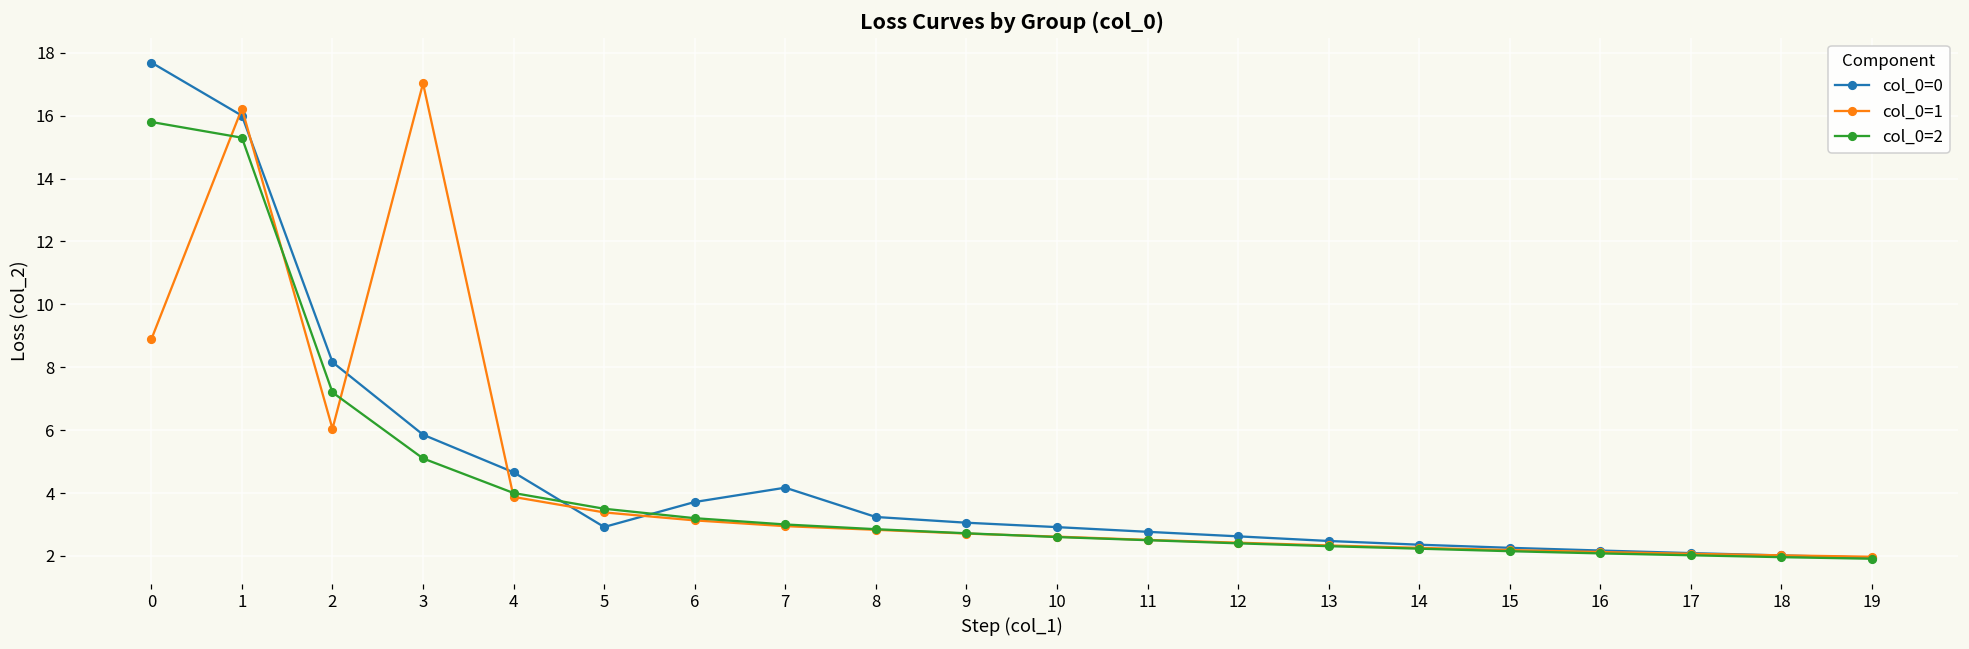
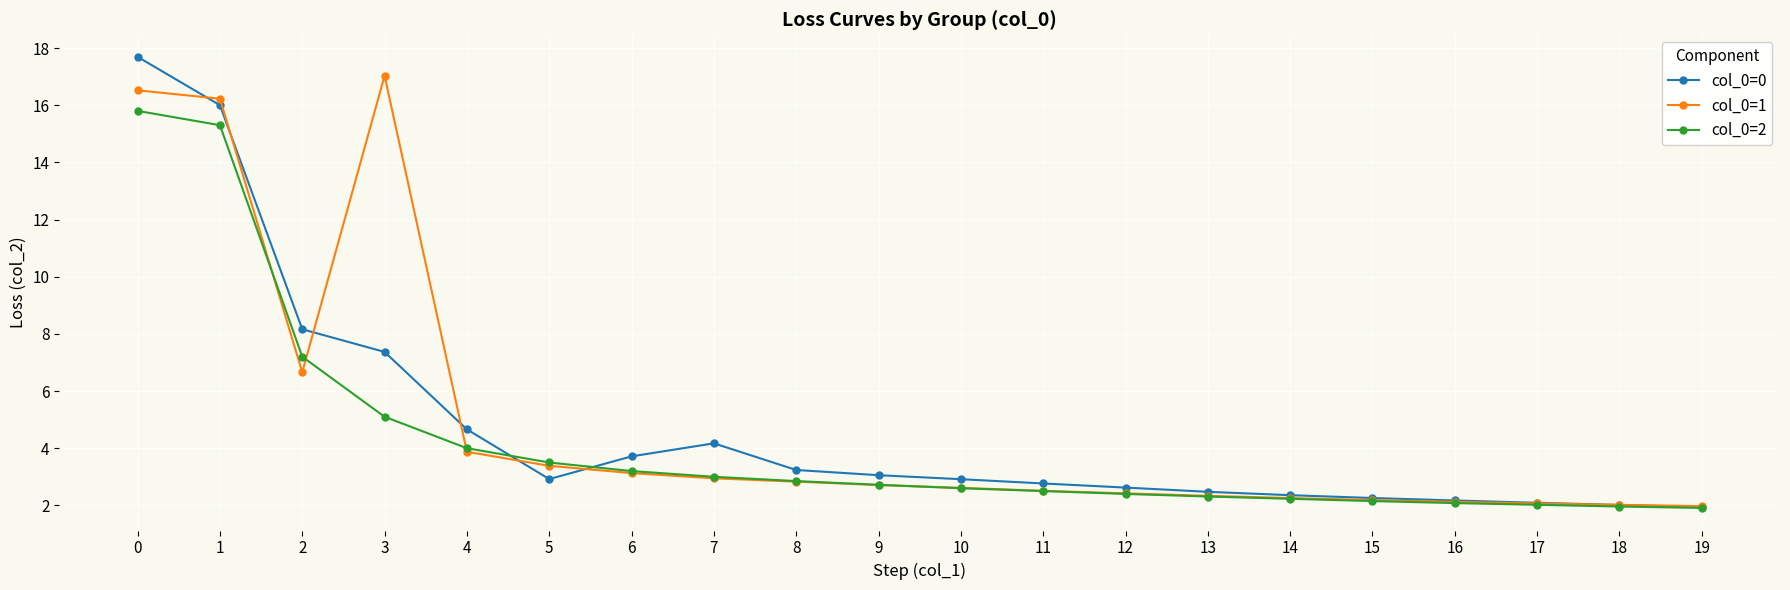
  {
    "col_0=0": {
      "0": 17.7,
      "1": 16.0,
      "2": 8.2,
-     "3": 5.9,
+     "3": 7.4,
      "4": 4.7,
      "5": 2.9,
      "6": 3.7,
      "7": 4.2,
      "8": 3.2,
      "9": 3.1,
      "10": 2.9,
      "11": 2.8,
      "12": 2.6,
      "13": 2.5,
      "14": 2.4
    },
    "col_0=1": {
-     "0": 8.9,
+     "0": 16.5,
      "1": 16.2,
-     "2": 6.0,
+     "2": 6.7,
      "3": 17.0,
      "4": 3.9,
      "5": 3.4
    },
    "col_0=2": {
      "0": 15.8,
      "1": 15.3,
      "2": 7.2,
      "3": 5.1,
      "4": 4.0,
      "5": 3.5
    }
  }
